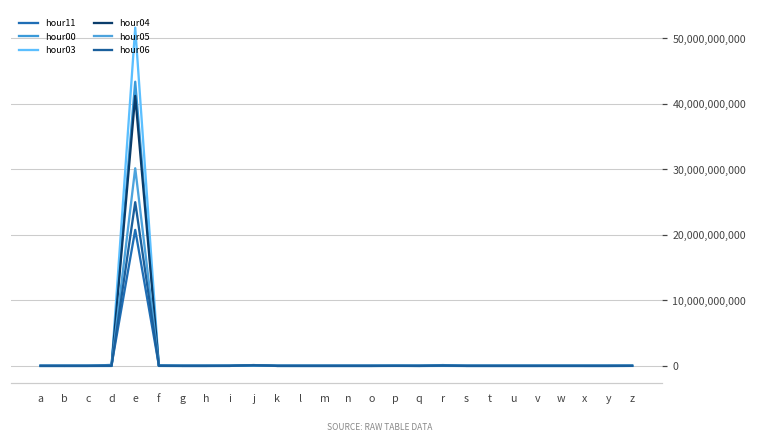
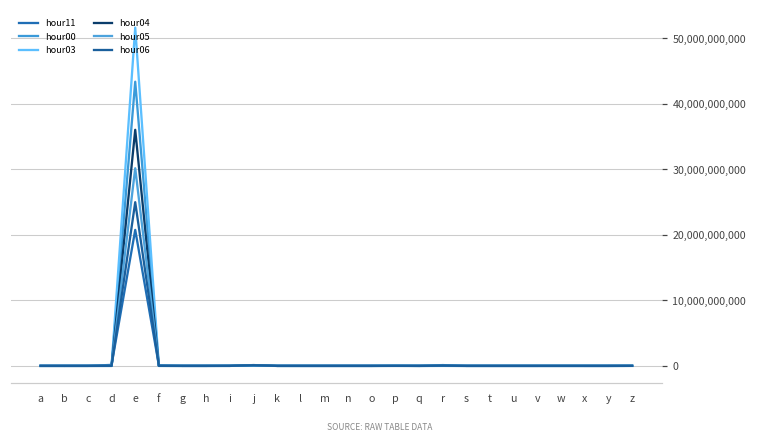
  {
    "hour04": {
-     "e": "41,000,000,000"
+     "e": "36,000,000,000"
    }
  }
